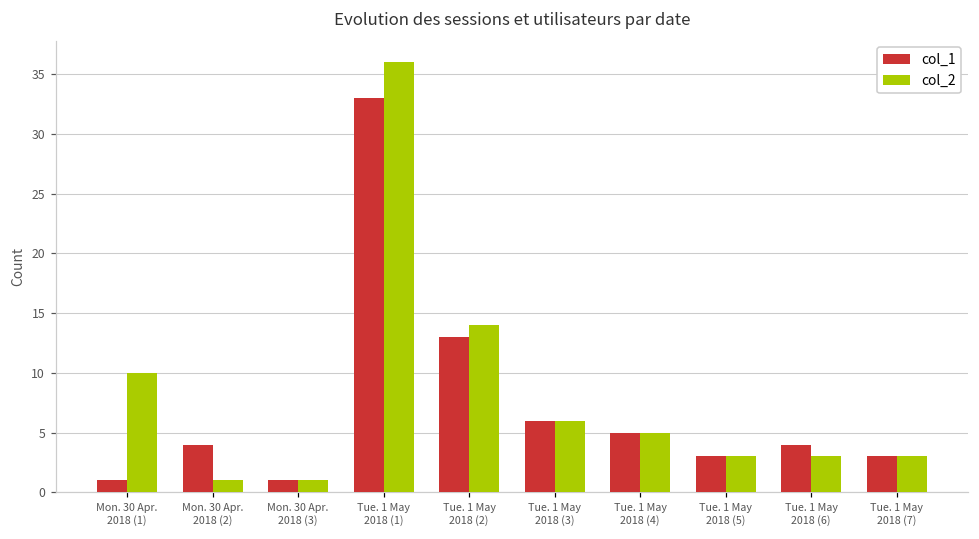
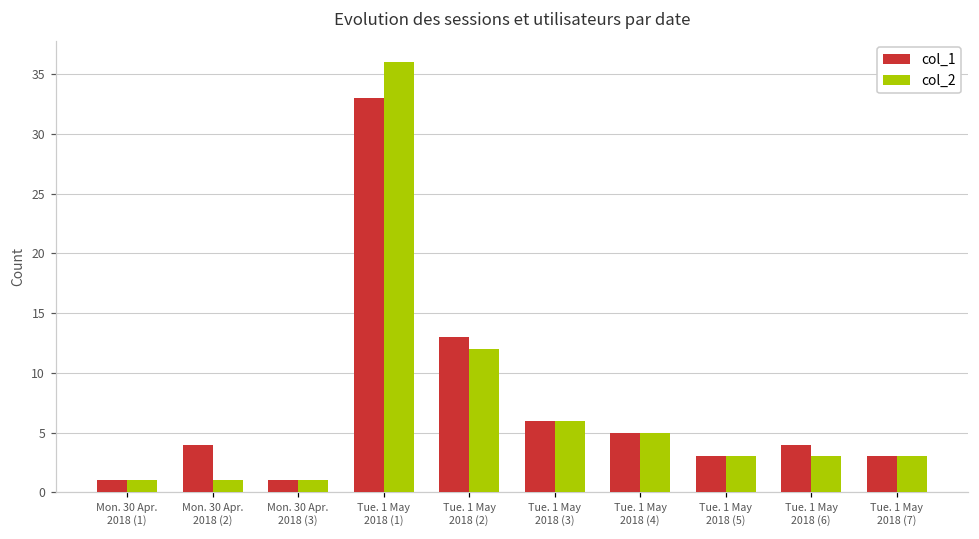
  {
    "col_1": {
      "Mon. 30 Apr. 2018 (1)": 1,
      "Mon. 30 Apr. 2018 (2)": 4,
      "Mon. 30 Apr. 2018 (3)": 1,
      "Tue. 1 May 2018 (1)": 33,
      "Tue. 1 May 2018 (2)": 13,
      "Tue. 1 May 2018 (3)": 6,
      "Tue. 1 May 2018 (4)": 5,
      "Tue. 1 May 2018 (5)": 3,
      "Tue. 1 May 2018 (6)": 4,
      "Tue. 1 May 2018 (7)": 3
    },
    "col_2": {
-     "Mon. 30 Apr. 2018 (1)": 10,
+     "Mon. 30 Apr. 2018 (1)": 1,
      "Mon. 30 Apr. 2018 (2)": 1,
      "Mon. 30 Apr. 2018 (3)": 1,
      "Tue. 1 May 2018 (1)": 36,
-     "Tue. 1 May 2018 (2)": 14,
+     "Tue. 1 May 2018 (2)": 12,
      "Tue. 1 May 2018 (3)": 6,
      "Tue. 1 May 2018 (4)": 5,
      "Tue. 1 May 2018 (5)": 3,
      "Tue. 1 May 2018 (6)": 3,
      "Tue. 1 May 2018 (7)": 3
    }
  }
